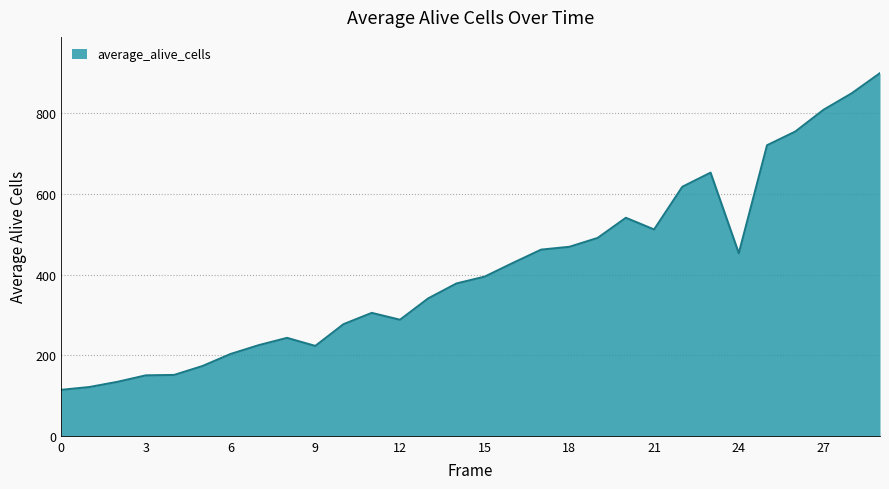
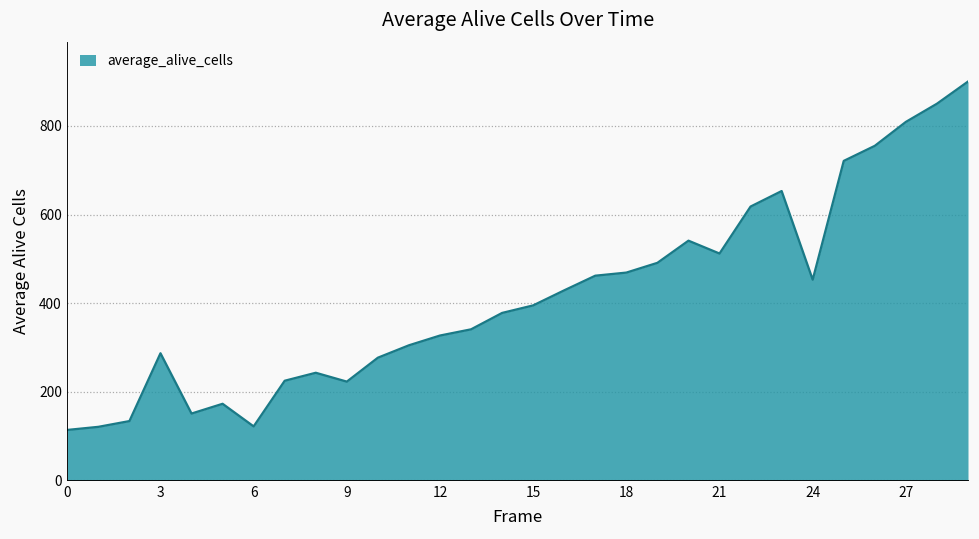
  {
    "0": 110,
-   "3": 150,
-   "6": 200,
+   "3": 290,
+   "6": 120,
    "9": 220,
-   "12": 290,
+   "12": 330,
    "15": 400,
    "18": 470,
    "21": 510,
    "24": 450,
    "27": 810
  }
